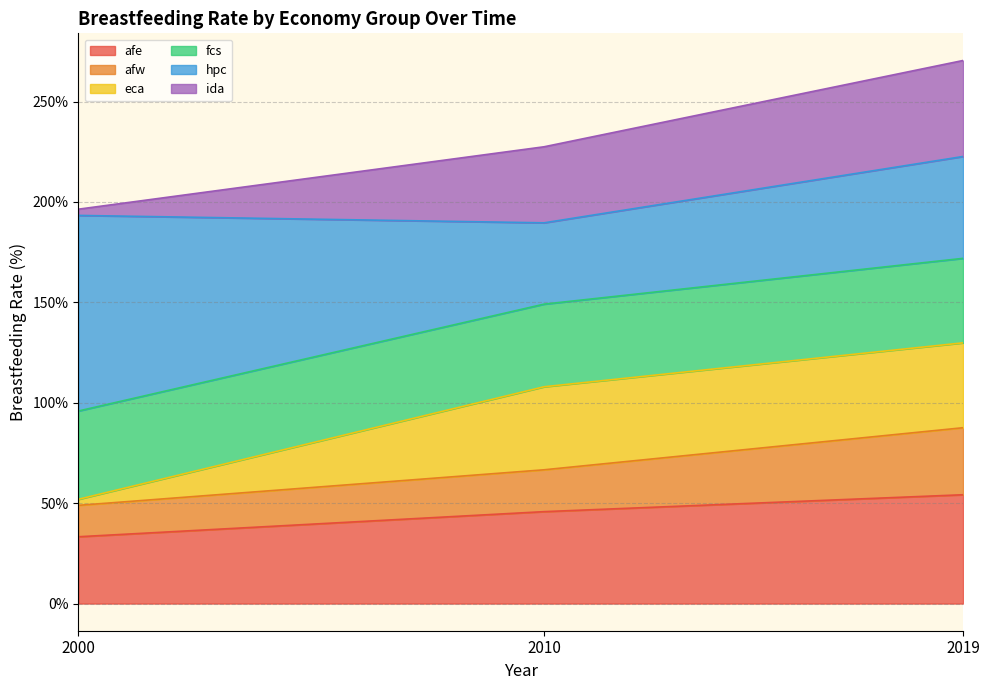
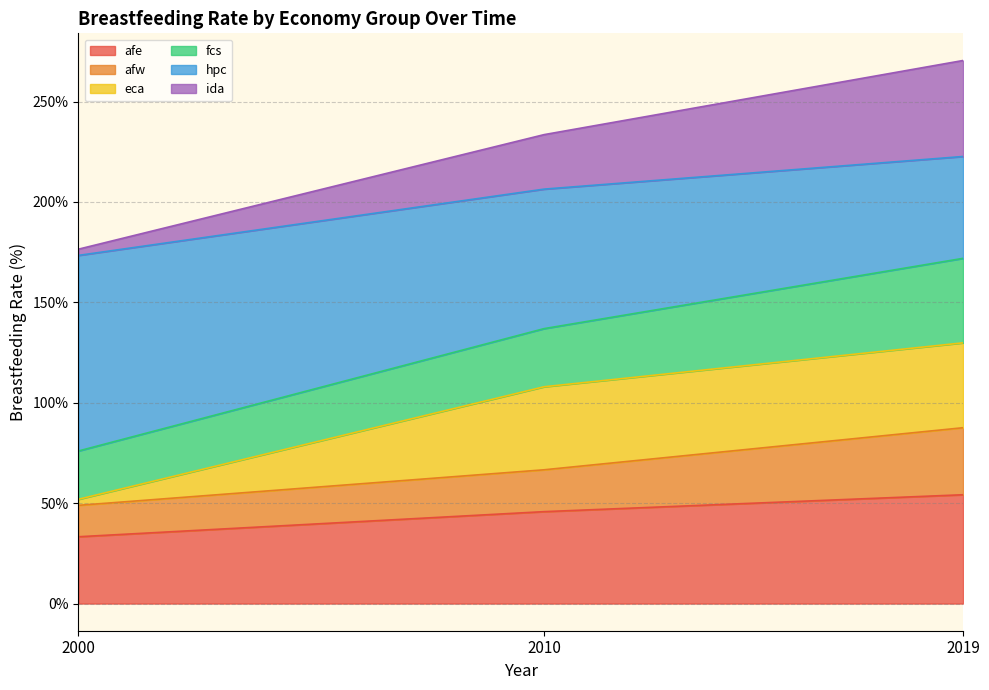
  {
    "eca": {
      "2000": "3%",
      "2010": "41%",
      "2019": "42%"
    },
    "fcs": {
-     "2000": "44%",
-     "2010": "41%",
+     "2000": "24%",
+     "2010": "29%",
      "2019": "42%"
    },
    "hpc": {
      "2000": "97%",
-     "2010": "40%",
+     "2010": "69%",
      "2019": "51%"
    },
    "ida": {
      "2000": "3%",
-     "2010": "38%",
+     "2010": "27%",
      "2019": "48%"
    }
  }
